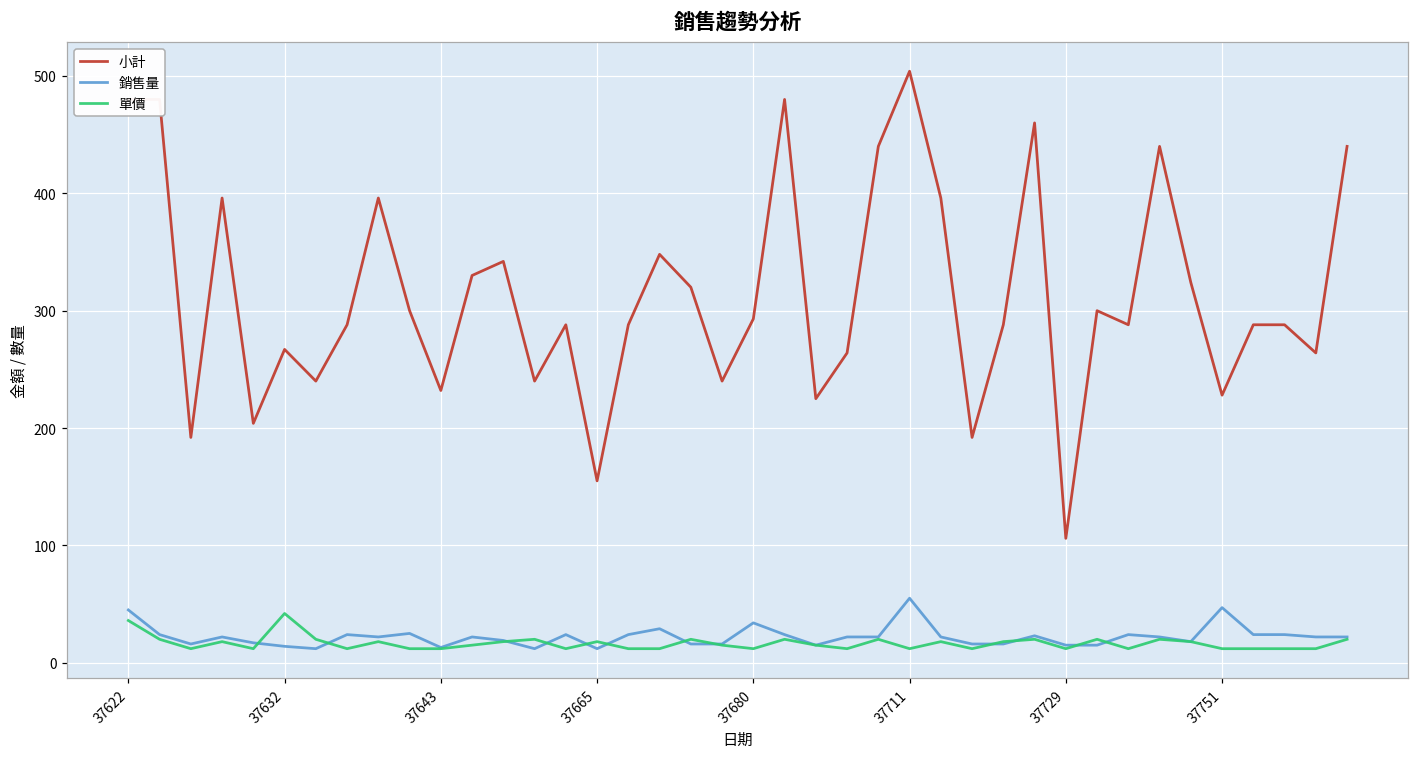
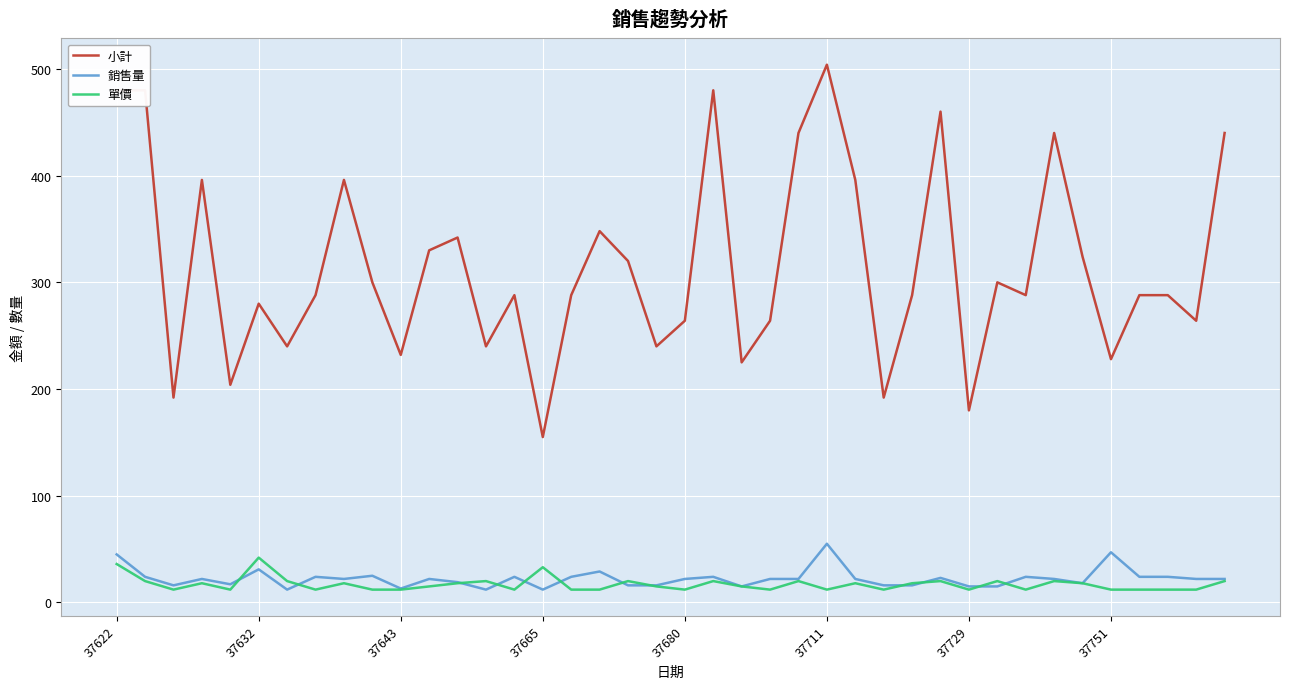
  {
    "小計": {
-     "37632": 267,
+     "37632": 280,
      "37643": 232,
      "37665": 155,
-     "37680": 293,
+     "37680": 264,
      "37711": 504,
-     "37729": 106,
+     "37729": 180,
      "37751": 228
    },
    "銷售量": {
      "37622": 45,
-     "37632": 14,
+     "37632": 31,
      "37665": 12,
-     "37680": 34,
+     "37680": 22,
      "37711": 55,
      "37729": 15,
      "37751": 47
    },
    "單價": {
      "37622": 36,
      "37632": 42,
-     "37665": 18,
+     "37665": 33,
      "37680": 12,
      "37711": 12,
      "37729": 12,
      "37751": 12
    }
  }
